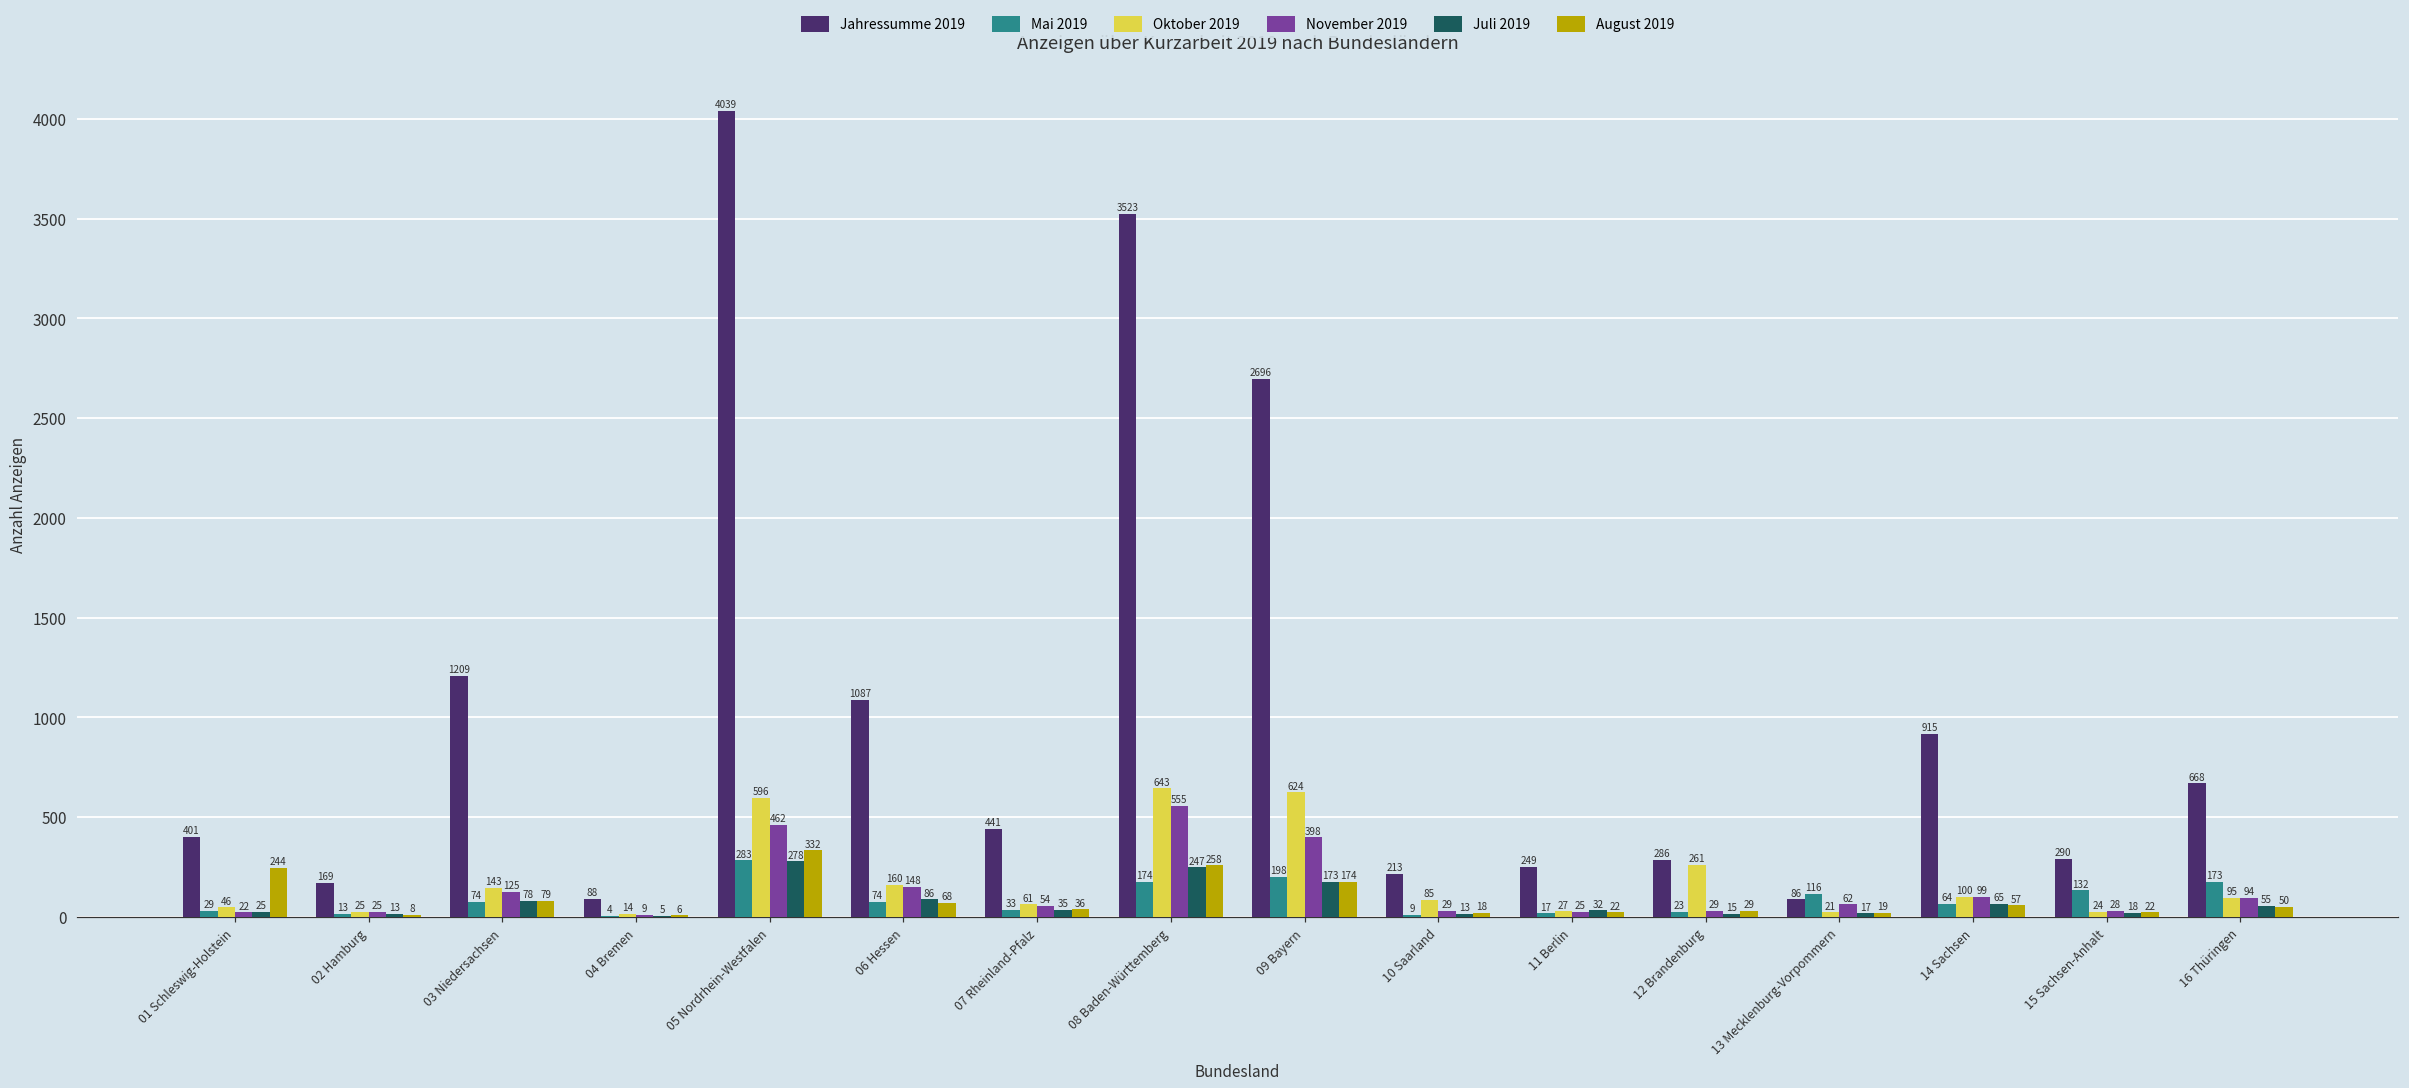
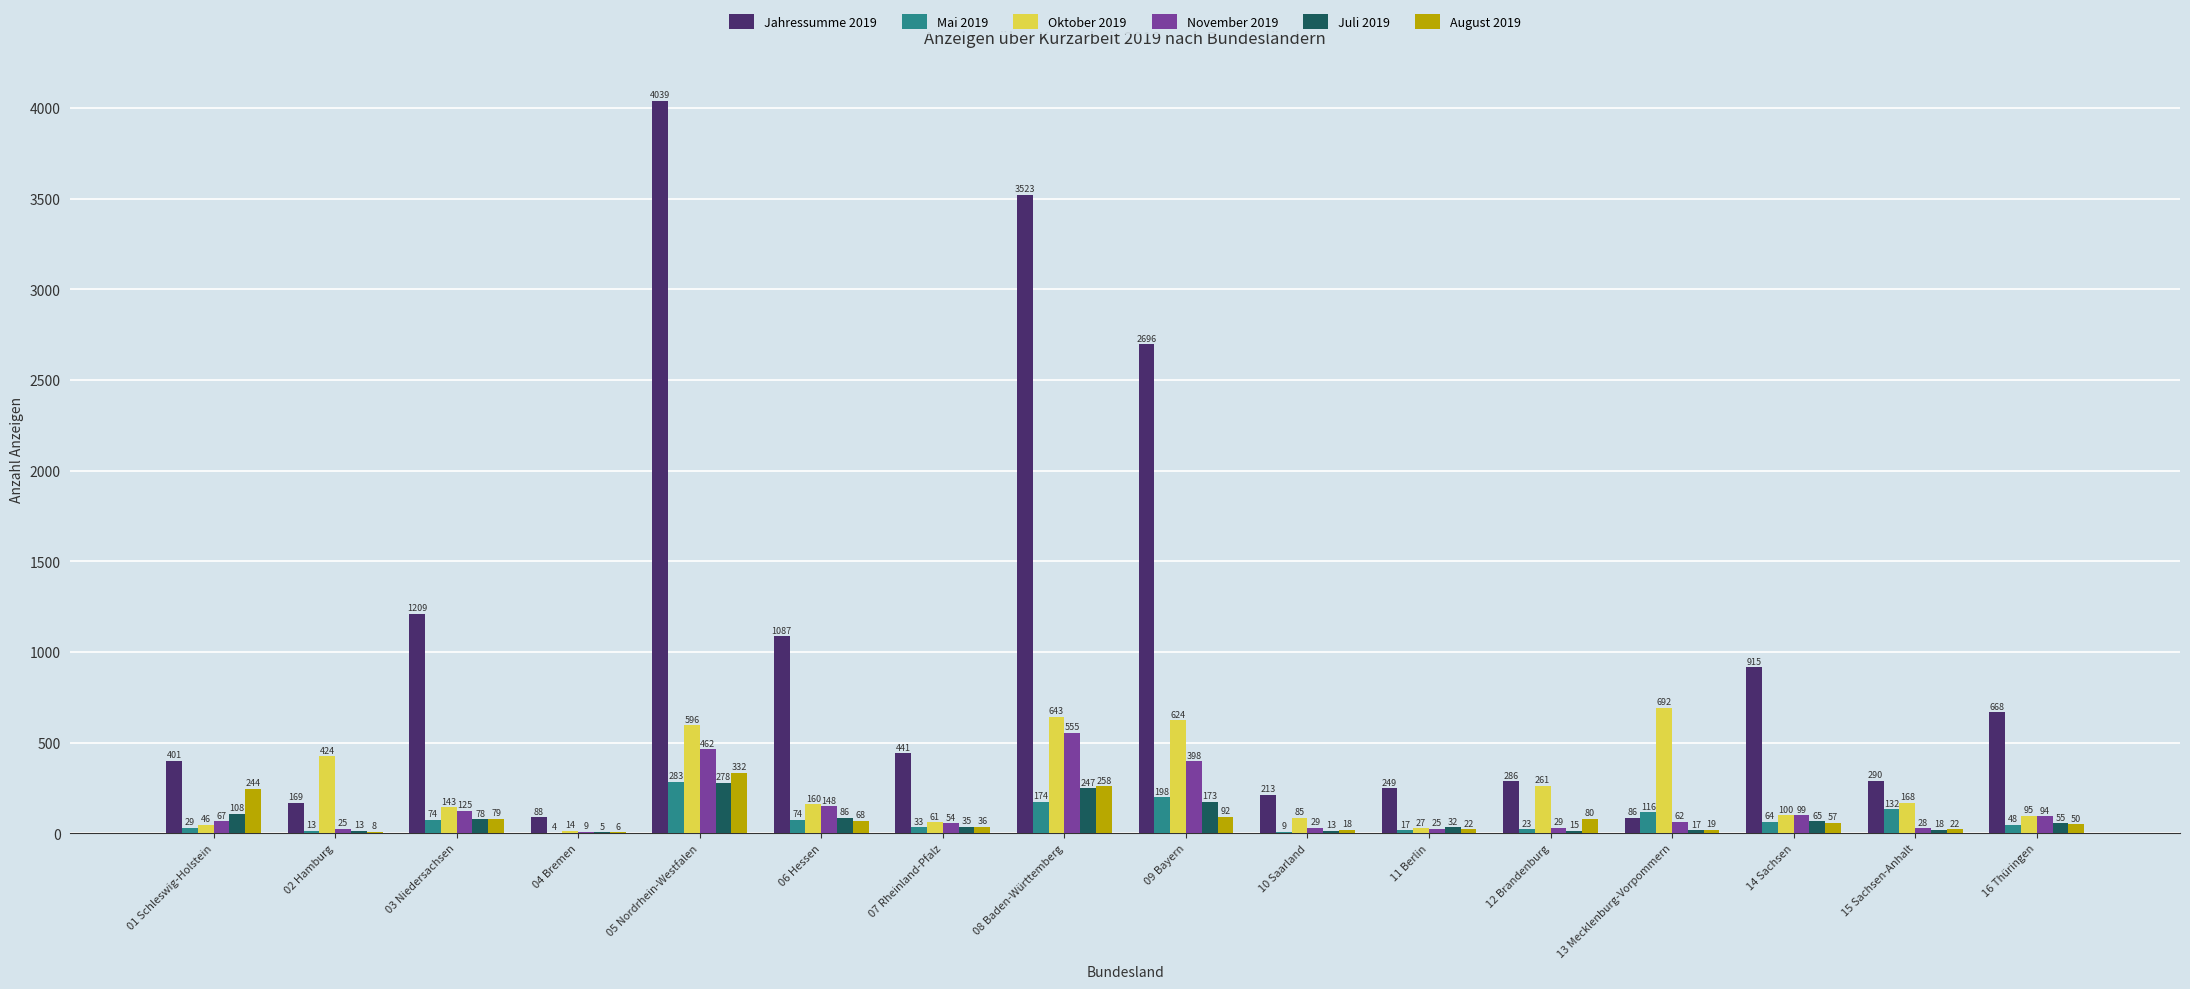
  {
    "Jahressumme 2019": {
      "01 Schleswig-Holstein": 401,
      "02 Hamburg": 169,
      "03 Niedersachsen": 1209,
      "04 Bremen": 88,
      "05 Nordrhein-Westfalen": 4039,
      "06 Hessen": 1087,
      "07 Rheinland-Pfalz": 441,
      "08 Baden-Württemberg": 3523,
      "09 Bayern": 2696,
      "10 Saarland": 213,
      "11 Berlin": 249,
      "12 Brandenburg": 286,
      "13 Mecklenburg-Vorpommern": 86,
      "14 Sachsen": 915,
      "15 Sachsen-Anhalt": 290,
      "16 Thüringen": 668
    },
    "Mai 2019": {
      "01 Schleswig-Holstein": 29,
      "02 Hamburg": 13,
      "03 Niedersachsen": 74,
      "04 Bremen": 4,
      "05 Nordrhein-Westfalen": 283,
      "06 Hessen": 74,
      "07 Rheinland-Pfalz": 33,
      "08 Baden-Württemberg": 174,
      "09 Bayern": 198,
      "10 Saarland": 9,
      "11 Berlin": 17,
      "12 Brandenburg": 23,
      "13 Mecklenburg-Vorpommern": 116,
      "14 Sachsen": 64,
      "15 Sachsen-Anhalt": 132,
-     "16 Thüringen": 173
+     "16 Thüringen": 48
    },
    "Oktober 2019": {
      "01 Schleswig-Holstein": 46,
-     "02 Hamburg": 25,
+     "02 Hamburg": 424,
      "03 Niedersachsen": 143,
      "04 Bremen": 14,
      "05 Nordrhein-Westfalen": 596,
      "06 Hessen": 160,
      "07 Rheinland-Pfalz": 61,
      "08 Baden-Württemberg": 643,
      "09 Bayern": 624,
      "10 Saarland": 85,
      "11 Berlin": 27,
      "12 Brandenburg": 261,
-     "13 Mecklenburg-Vorpommern": 21,
+     "13 Mecklenburg-Vorpommern": 692,
      "14 Sachsen": 100,
-     "15 Sachsen-Anhalt": 24,
+     "15 Sachsen-Anhalt": 168,
      "16 Thüringen": 95
    },
    "November 2019": {
-     "01 Schleswig-Holstein": 22,
+     "01 Schleswig-Holstein": 67,
      "02 Hamburg": 25,
      "03 Niedersachsen": 125,
      "04 Bremen": 9,
      "05 Nordrhein-Westfalen": 462,
      "06 Hessen": 148,
      "07 Rheinland-Pfalz": 54,
      "08 Baden-Württemberg": 555,
      "09 Bayern": 398,
      "10 Saarland": 29,
      "11 Berlin": 25,
      "12 Brandenburg": 29,
      "13 Mecklenburg-Vorpommern": 62,
      "14 Sachsen": 99,
      "15 Sachsen-Anhalt": 28,
      "16 Thüringen": 94
    },
    "Juli 2019": {
-     "01 Schleswig-Holstein": 25,
+     "01 Schleswig-Holstein": 108,
      "02 Hamburg": 13,
      "03 Niedersachsen": 78,
      "04 Bremen": 5,
      "05 Nordrhein-Westfalen": 278,
      "06 Hessen": 86,
      "07 Rheinland-Pfalz": 35,
      "08 Baden-Württemberg": 247,
      "09 Bayern": 173,
      "10 Saarland": 13,
      "11 Berlin": 32,
      "12 Brandenburg": 15,
      "13 Mecklenburg-Vorpommern": 17,
      "14 Sachsen": 65,
      "15 Sachsen-Anhalt": 18,
      "16 Thüringen": 55
    },
    "August 2019": {
      "01 Schleswig-Holstein": 244,
      "02 Hamburg": 8,
      "03 Niedersachsen": 79,
      "04 Bremen": 6,
      "05 Nordrhein-Westfalen": 332,
      "06 Hessen": 68,
      "07 Rheinland-Pfalz": 36,
      "08 Baden-Württemberg": 258,
-     "09 Bayern": 174,
+     "09 Bayern": 92,
      "10 Saarland": 18,
      "11 Berlin": 22,
-     "12 Brandenburg": 29,
+     "12 Brandenburg": 80,
      "13 Mecklenburg-Vorpommern": 19,
      "14 Sachsen": 57,
      "15 Sachsen-Anhalt": 22,
      "16 Thüringen": 50
    }
  }
